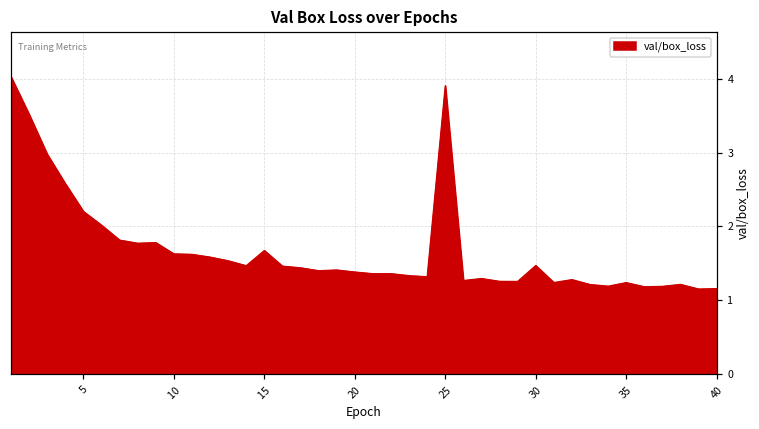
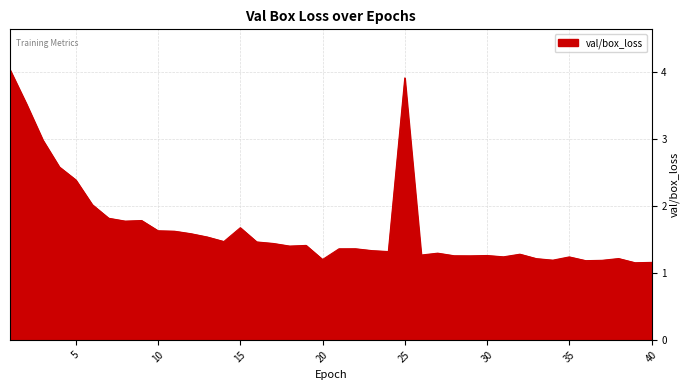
  {
-   "5": 2.2,
+   "5": 2.4,
    "10": 1.6,
    "15": 1.7,
-   "20": 1.4,
+   "20": 1.2,
    "25": 3.9,
-   "30": 1.5,
+   "30": 1.3,
    "35": 1.2,
    "40": 1.2
  }
